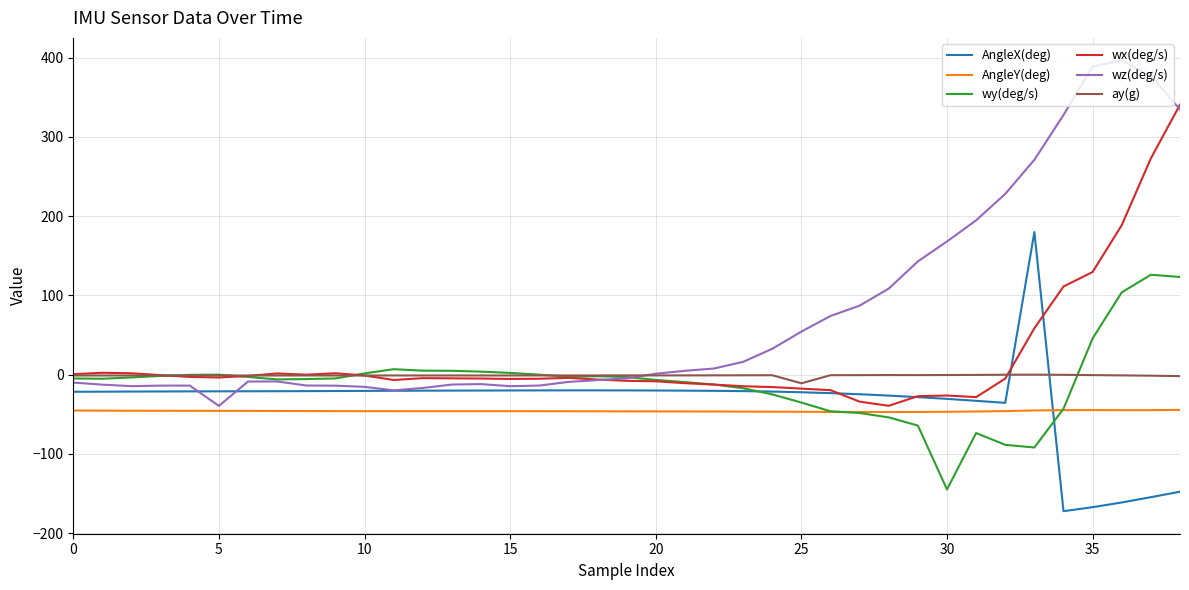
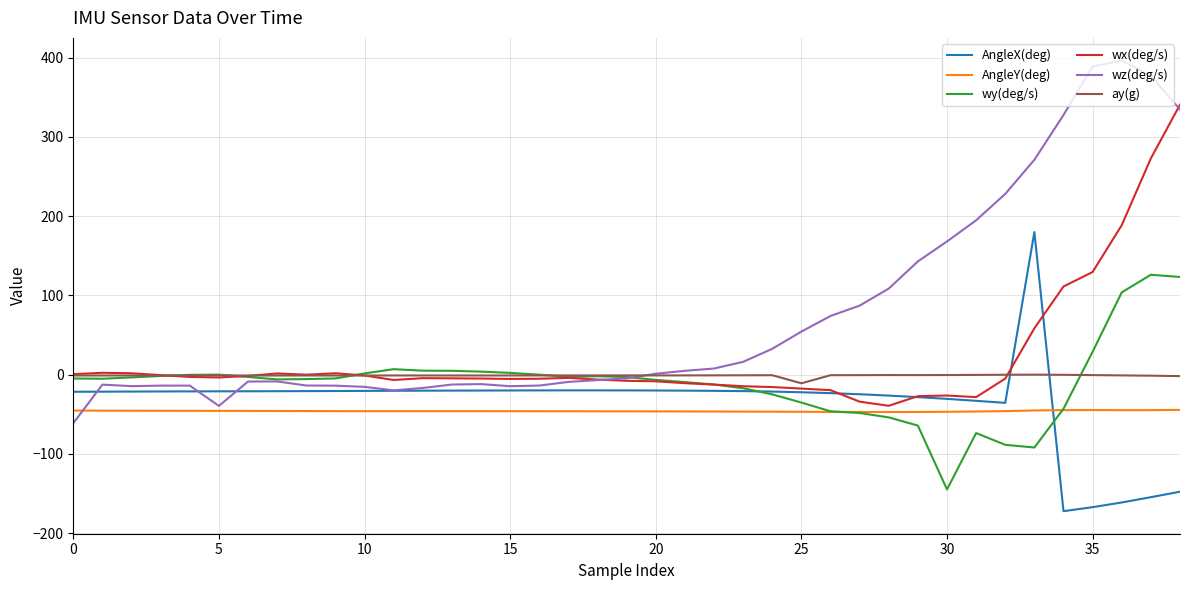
  {
    "AngleX(deg)": {
      "0": -20,
      "5": -20,
      "10": -20,
      "15": -20,
      "20": -20,
      "25": -20,
      "30": -30,
      "35": -170
    },
    "AngleY(deg)": {
      "0": -50,
      "5": -50,
      "10": -50,
      "15": -50,
      "20": -50,
      "25": -50,
      "30": -50,
      "35": -40
    },
    "wy(deg/s)": {
      "0": 0,
      "15": 0,
      "25": -40,
      "30": -140,
-     "35": 50
+     "35": 30
    },
    "wx(deg/s)": {
      "15": -10,
      "25": -20,
      "30": -30,
      "35": 130
    },
    "wz(deg/s)": {
-     "0": -10,
+     "0": -60,
      "5": -40,
      "10": -20,
      "15": -10,
      "25": 50,
      "30": 170
    },
    "ay(g)": {
      "15": 0,
      "25": -10,
      "30": 0,
      "35": 0
    }
  }
